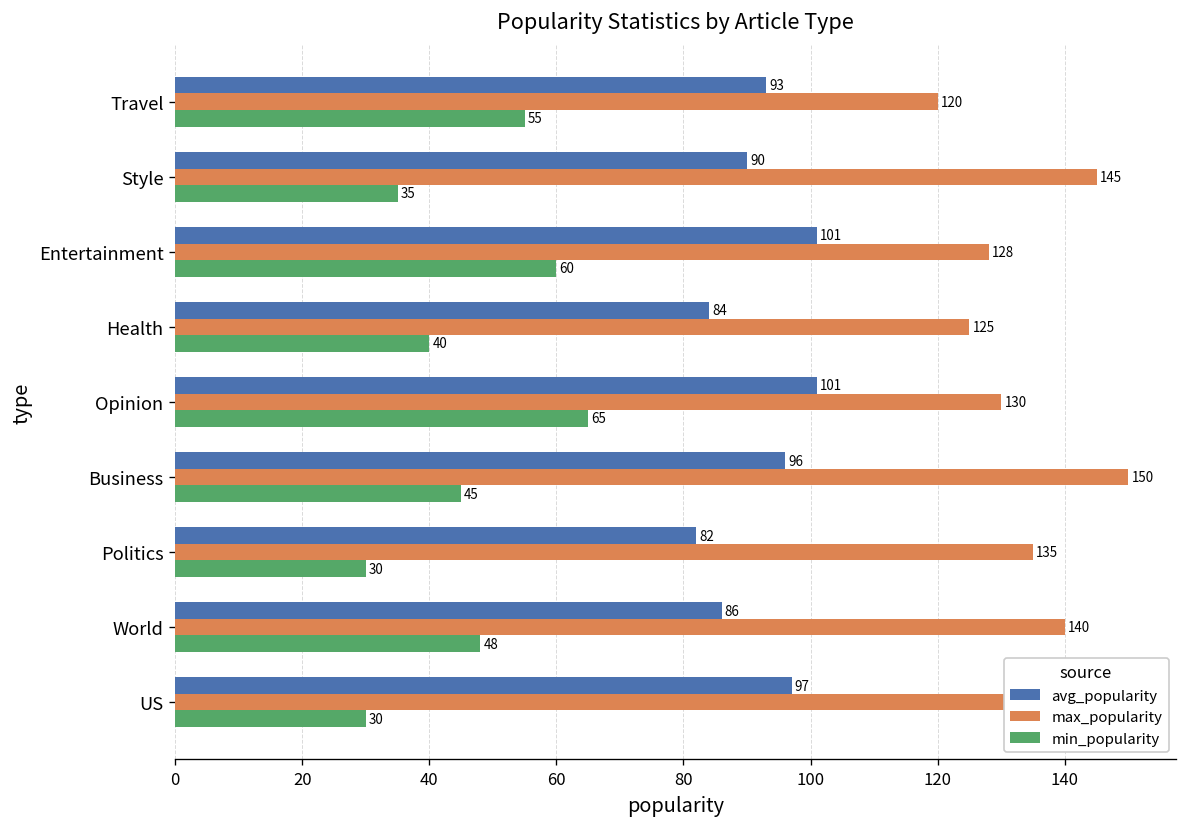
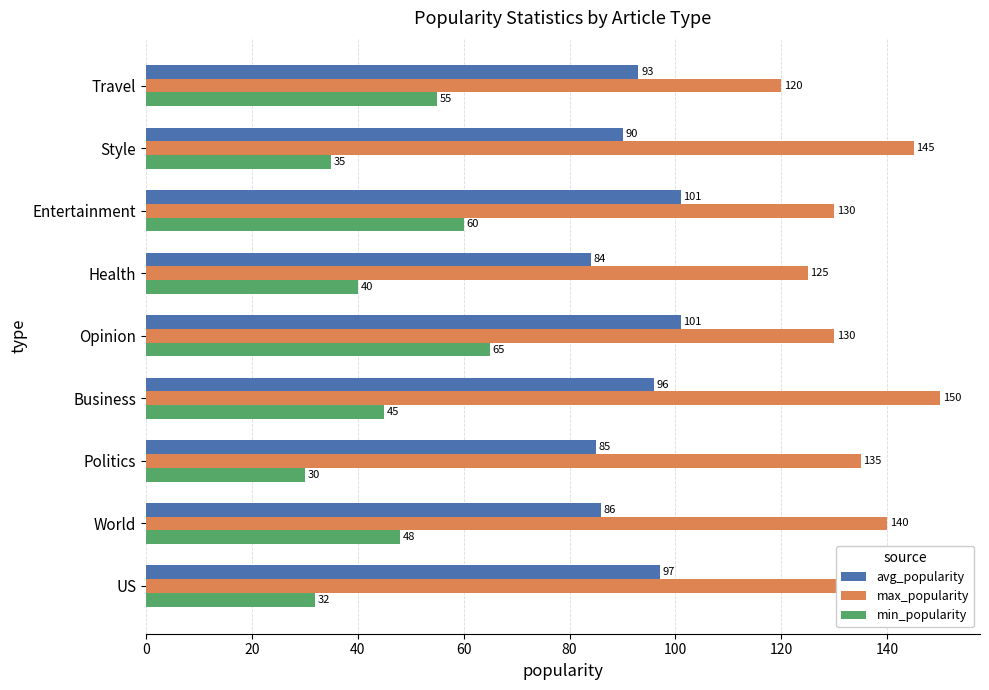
  {
    "avg_popularity": {
      "Travel": 93,
      "Style": 90,
      "Entertainment": 101,
      "Health": 84,
      "Opinion": 101,
      "Business": 96,
-     "Politics": 82,
+     "Politics": 85,
      "World": 86,
      "US": 97
    },
    "max_popularity": {
      "Travel": 120,
      "Style": 145,
-     "Entertainment": 128,
+     "Entertainment": 130,
      "Health": 125,
      "Opinion": 130,
      "Business": 150,
      "Politics": 135,
      "World": 140
    },
    "min_popularity": {
      "Travel": 55,
      "Style": 35,
      "Entertainment": 60,
      "Health": 40,
      "Opinion": 65,
      "Business": 45,
      "Politics": 30,
      "World": 48,
-     "US": 30
+     "US": 32
    }
  }
